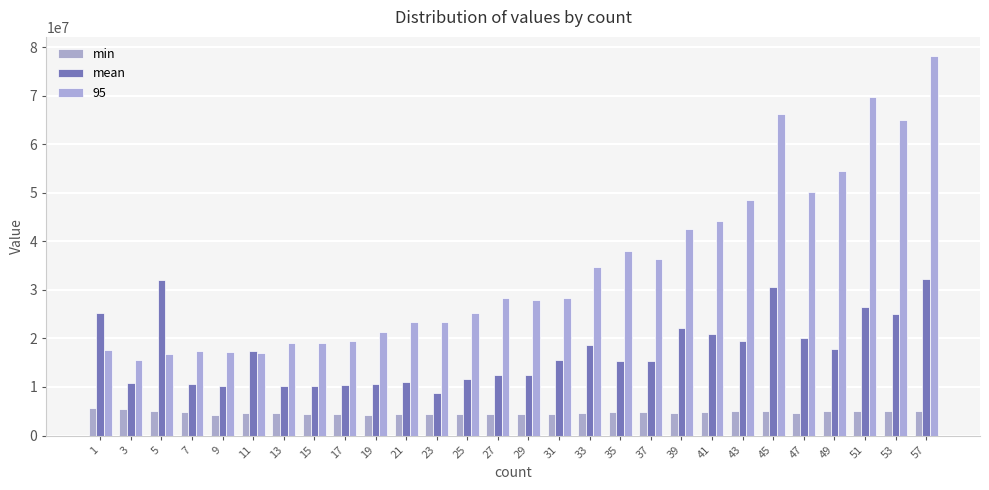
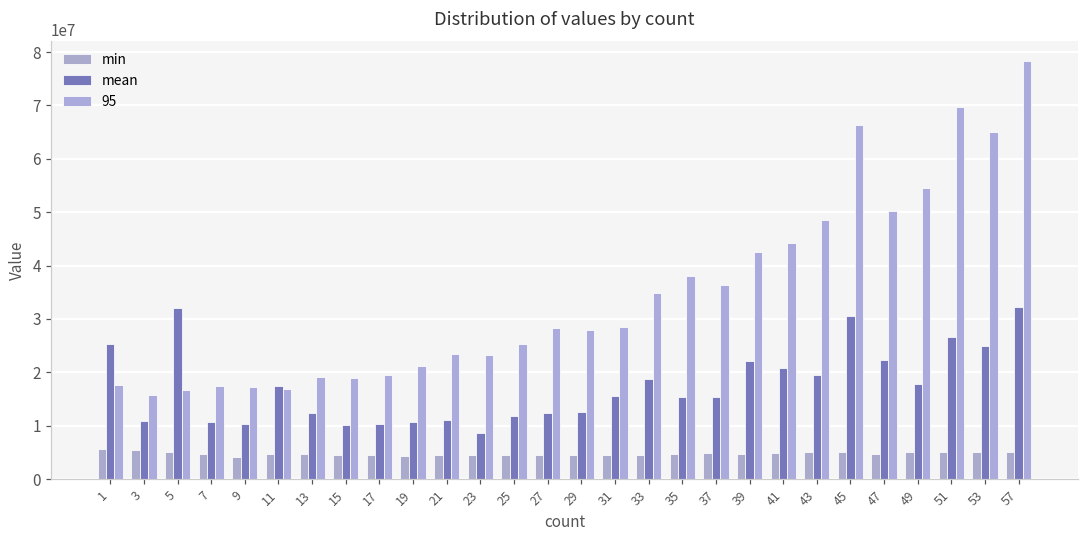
  {
    "mean": {
      "1": 25000000,
      "3": 11000000,
      "5": 32000000,
      "7": 11000000,
      "9": 10000000,
      "11": 17000000,
-     "13": 10000000,
+     "13": 12000000,
      "15": 10000000,
      "17": 10000000,
      "19": 11000000,
      "21": 11000000,
      "23": 9000000,
      "25": 12000000,
      "27": 12000000,
      "29": 13000000,
      "31": 16000000,
      "33": 19000000,
      "35": 15000000,
      "37": 15000000,
      "39": 22000000,
      "41": 21000000,
      "43": 20000000,
      "45": 31000000,
-     "47": 20000000,
+     "47": 22000000,
      "49": 18000000,
      "51": 27000000,
      "53": 25000000,
      "57": 32000000
    }
  }
